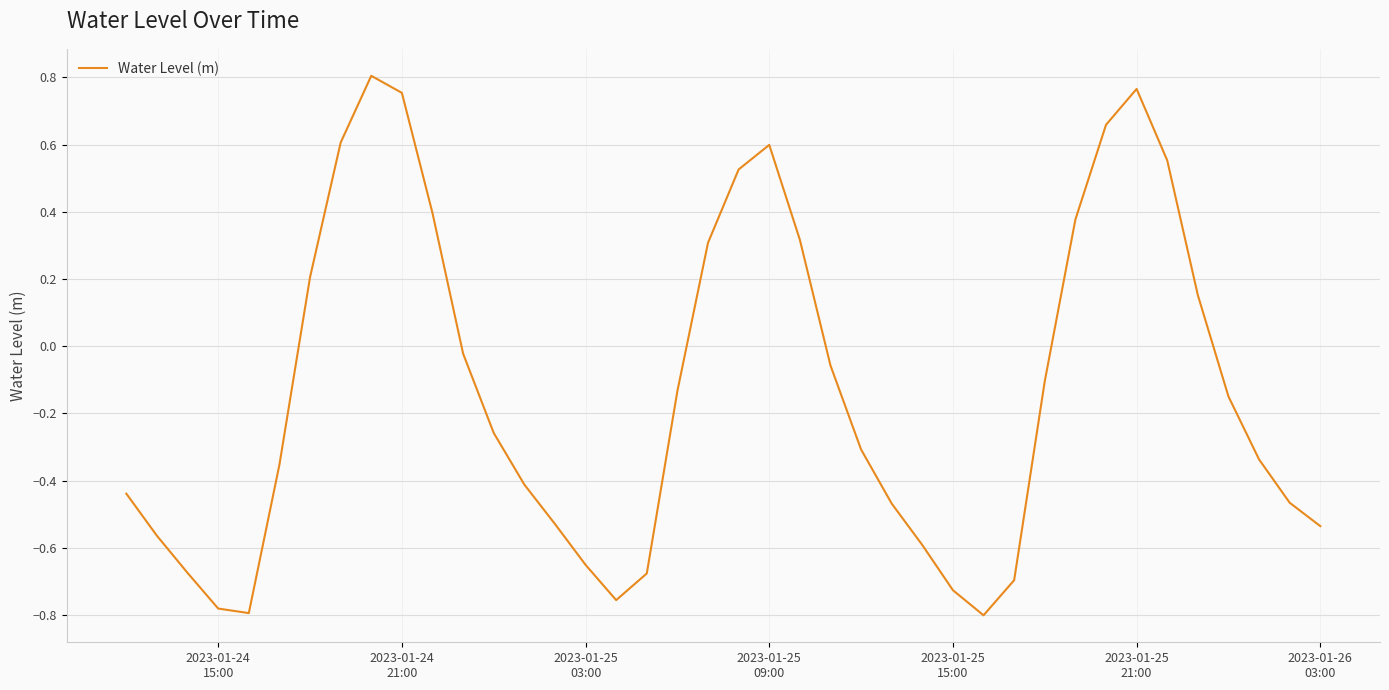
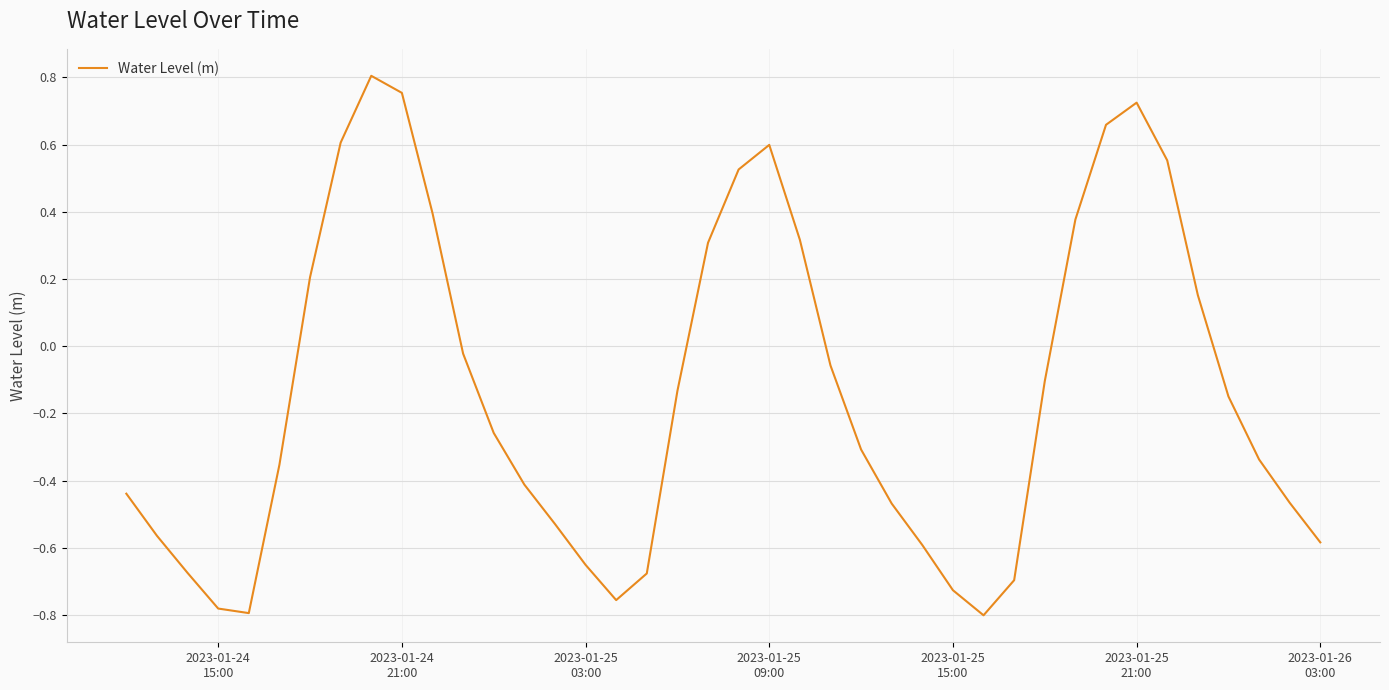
  {
    "2023-01-24 15:00": -0.78,
    "2023-01-24 21:00": 0.75,
    "2023-01-25 03:00": -0.65,
    "2023-01-25 09:00": 0.60,
    "2023-01-25 15:00": -0.73,
-   "2023-01-25 21:00": 0.77,
-   "2023-01-26 03:00": -0.54
+   "2023-01-25 21:00": 0.72,
+   "2023-01-26 03:00": -0.58
  }
